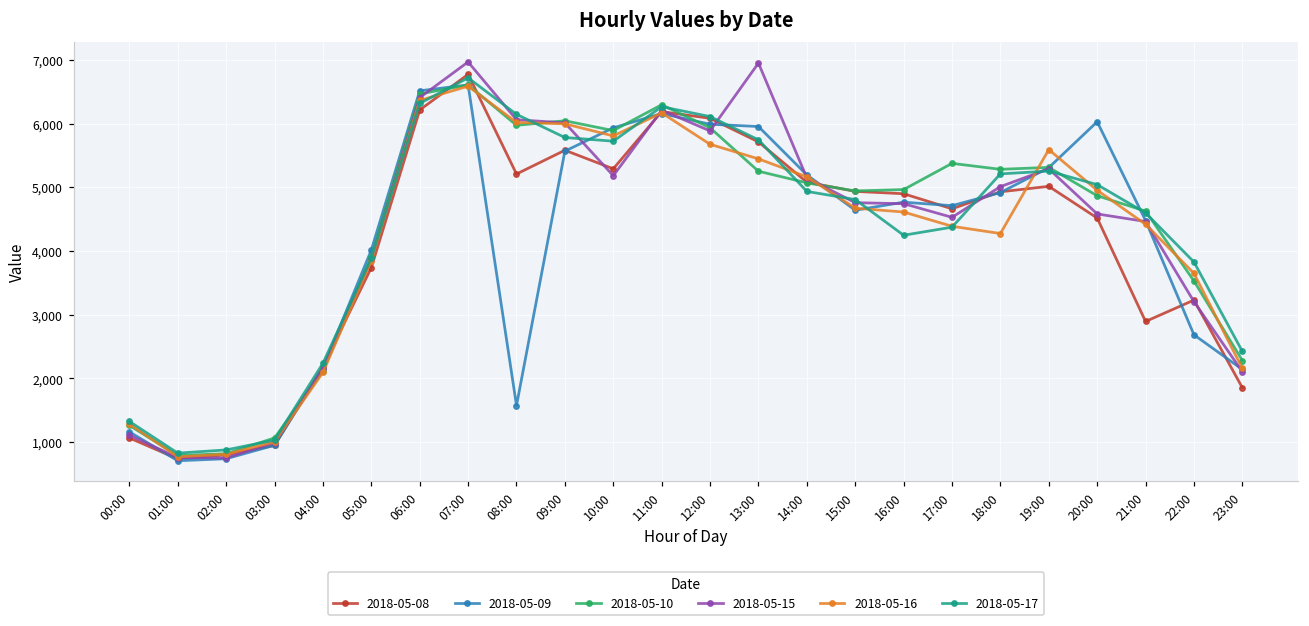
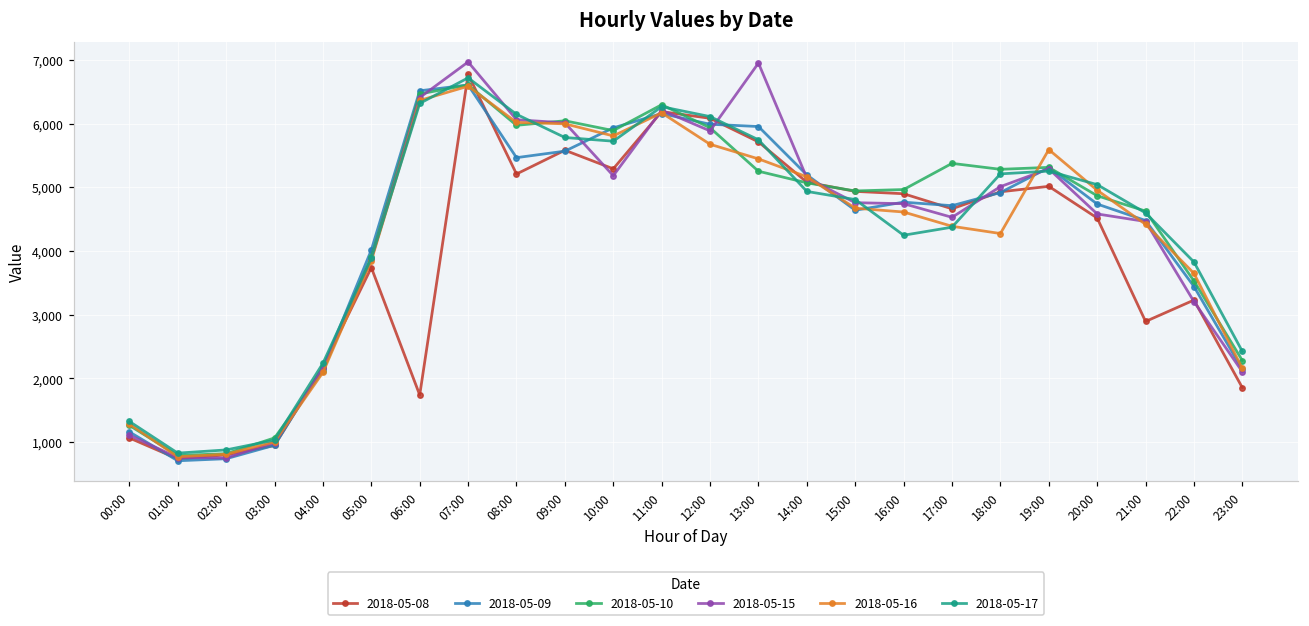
  {
    "2018-05-08": {
      "05:00": "3,700",
-     "06:00": "6,200",
+     "06:00": "1,700",
      "07:00": "6,800",
      "08:00": "5,200",
      "10:00": "5,300",
      "16:00": "4,900",
      "17:00": "4,700",
      "19:00": "5,000",
      "20:00": "4,500",
      "21:00": "2,900",
      "23:00": "1,900"
    },
    "2018-05-09": {
      "00:00": "1,200",
      "05:00": "4,000",
      "06:00": "6,500",
-     "08:00": "1,600",
+     "08:00": "5,500",
      "12:00": "6,000",
      "13:00": "6,000",
      "17:00": "4,700",
-     "20:00": "6,000",
-     "22:00": "2,700"
+     "20:00": "4,700",
+     "22:00": "3,400"
    },
    "2018-05-15": {
      "06:00": "6,400",
      "07:00": "7,000",
      "10:00": "5,200",
      "12:00": "5,900",
      "13:00": "7,000",
      "15:00": "4,800",
      "17:00": "4,500",
      "18:00": "5,000",
      "20:00": "4,600"
    },
    "2018-05-16": {
      "06:00": "6,400",
      "10:00": "5,800",
      "12:00": "5,700",
      "13:00": "5,400",
      "16:00": "4,600",
      "18:00": "4,300",
      "19:00": "5,600",
      "20:00": "5,000",
      "22:00": "3,600"
    }
  }
